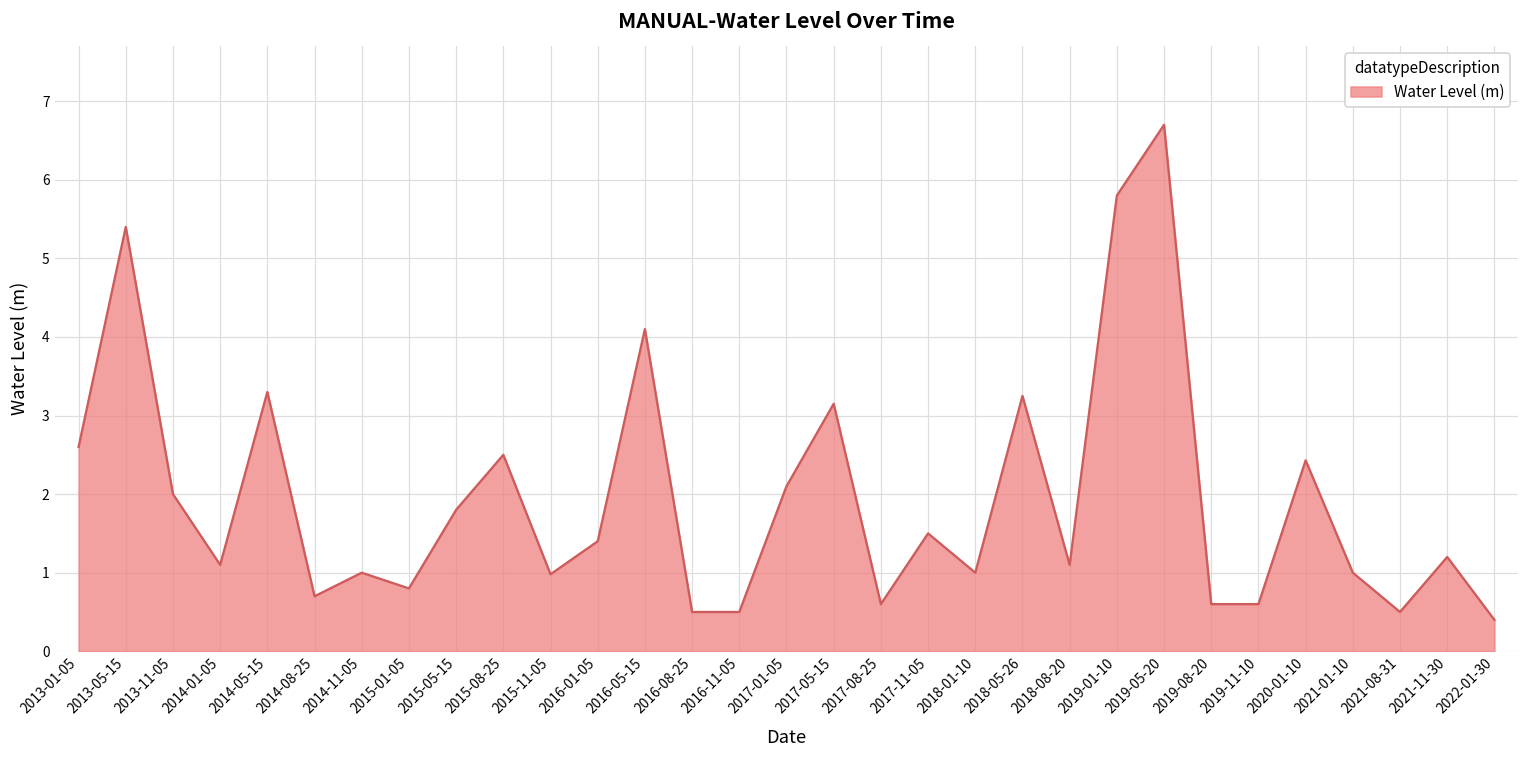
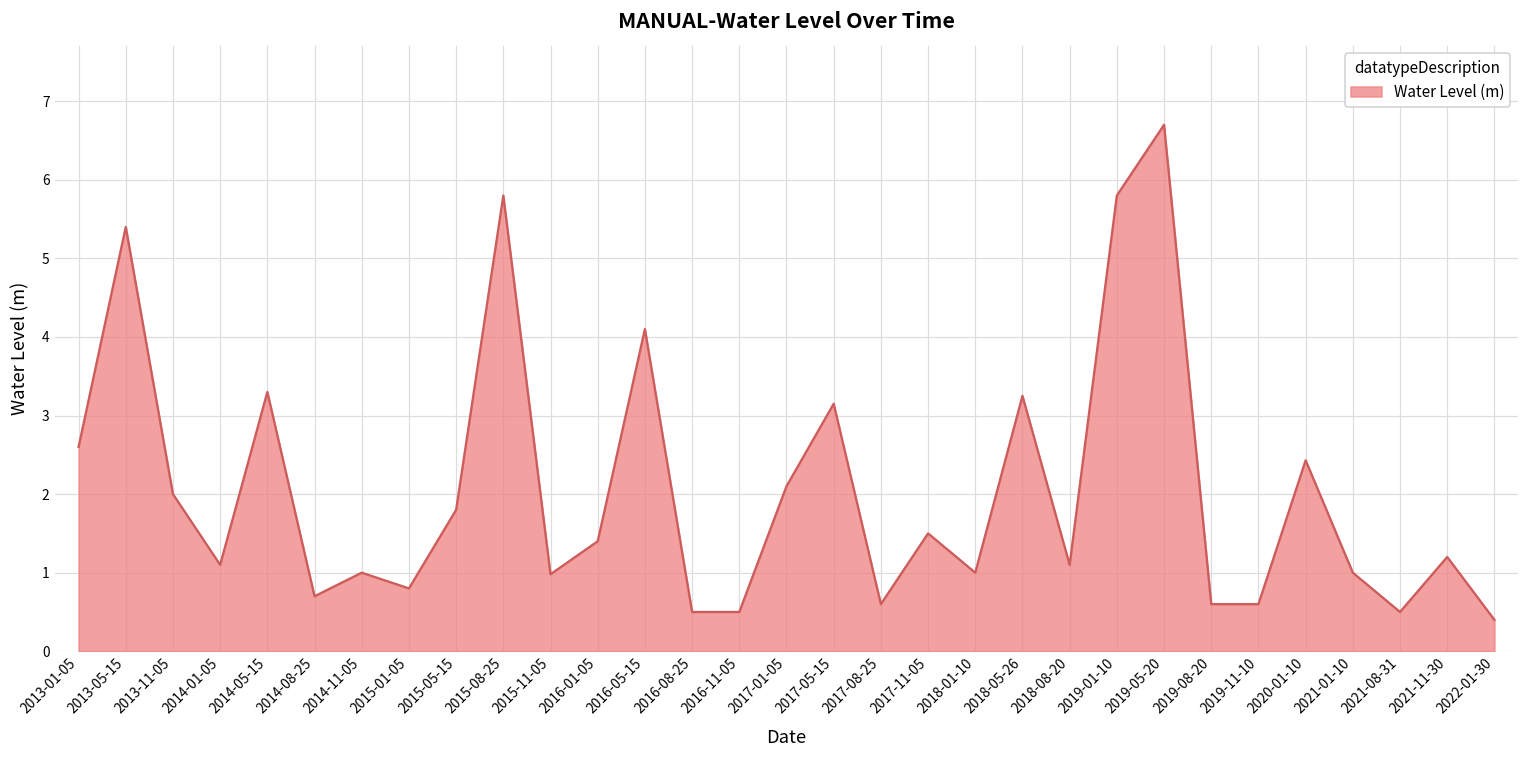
  {
    "2013-01-05": 2.6,
    "2013-05-15": 5.4,
    "2013-11-05": 2.0,
    "2014-01-05": 1.1,
    "2014-05-15": 3.3,
    "2014-08-25": 0.7,
    "2014-11-05": 1.0,
    "2015-01-05": 0.8,
    "2015-05-15": 1.8,
-   "2015-08-25": 2.5,
+   "2015-08-25": 5.8,
    "2015-11-05": 1.0,
    "2016-01-05": 1.4,
    "2016-05-15": 4.1,
    "2016-08-25": 0.5,
    "2016-11-05": 0.5,
    "2017-01-05": 2.1,
    "2017-05-15": 3.2,
    "2017-08-25": 0.6,
    "2017-11-05": 1.5,
    "2018-01-10": 1.0,
    "2018-05-26": 3.3,
    "2018-08-20": 1.1,
    "2019-01-10": 5.8,
    "2019-05-20": 6.7,
    "2019-08-20": 0.6,
    "2019-11-10": 0.6,
    "2020-01-10": 2.4,
    "2021-01-10": 1.0,
    "2021-08-31": 0.5,
    "2021-11-30": 1.2,
    "2022-01-30": 0.4
  }
